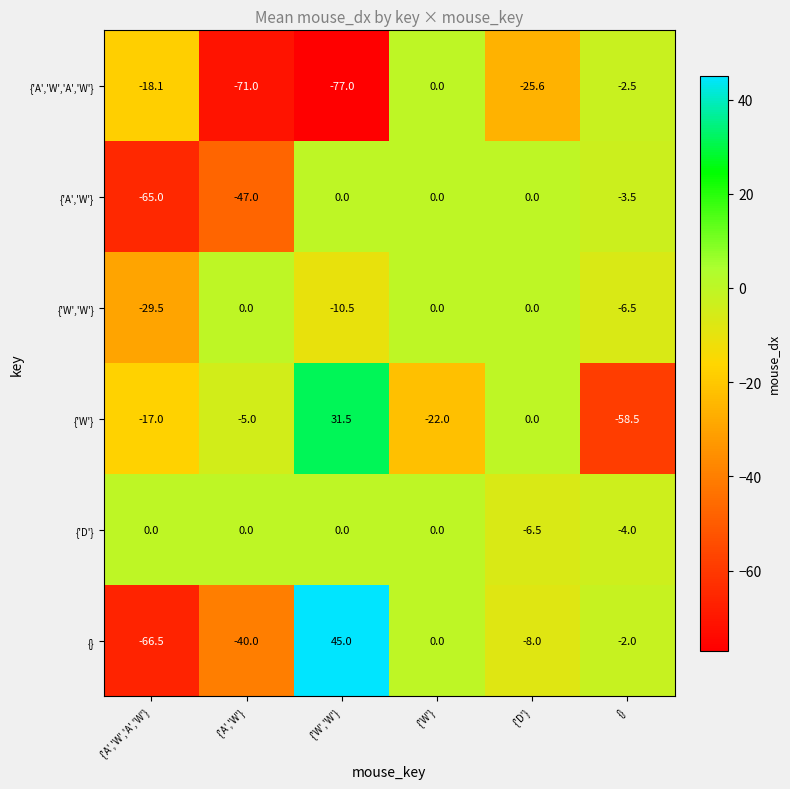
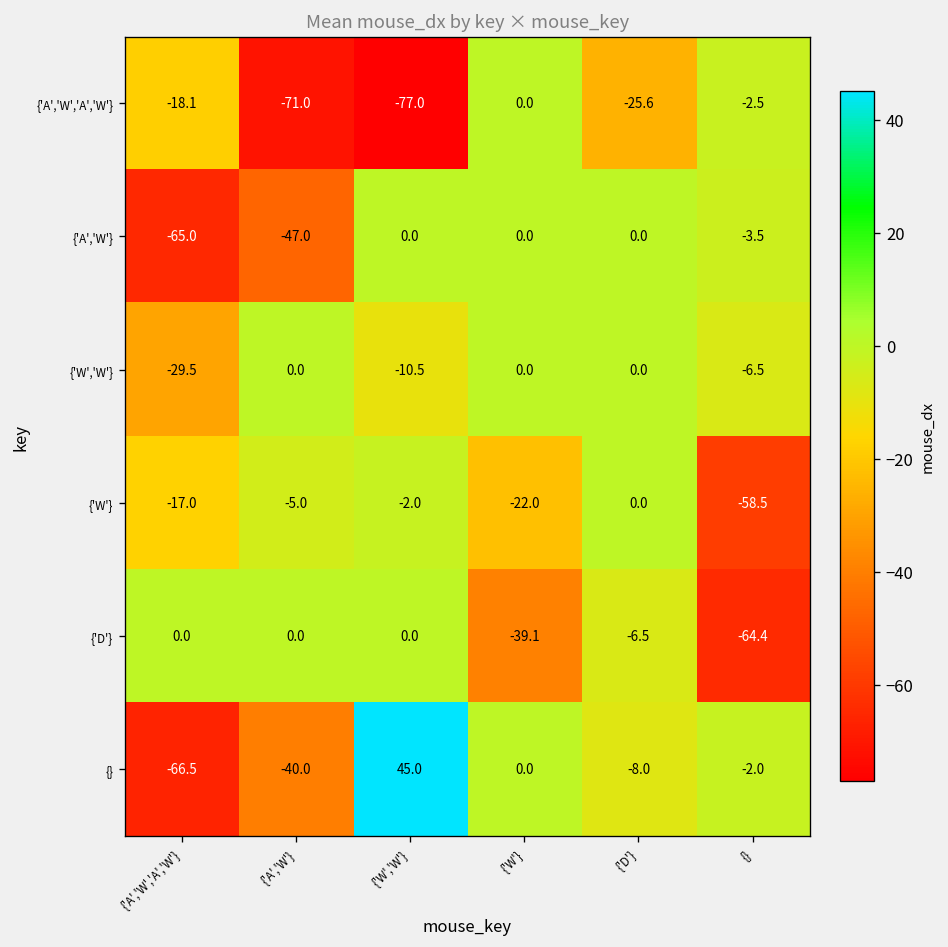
  {
    "{'A','W','A','W'}": {
      "{'A','W','A','W'}": -18.1,
      "{'A','W'}": -71.0,
      "{'W','W'}": -77.0,
      "{'W'}": 0.0,
      "{'D'}": -25.6,
      "{}": -2.5
    },
    "{'A','W'}": {
      "{'A','W','A','W'}": -65.0,
      "{'A','W'}": -47.0,
      "{'W','W'}": 0.0,
      "{'W'}": 0.0,
      "{'D'}": 0.0,
      "{}": -3.5
    },
    "{'W','W'}": {
      "{'A','W','A','W'}": -29.5,
      "{'A','W'}": 0.0,
      "{'W','W'}": -10.5,
      "{'W'}": 0.0,
      "{'D'}": 0.0,
      "{}": -6.5
    },
    "{'W'}": {
      "{'A','W','A','W'}": -17.0,
      "{'A','W'}": -5.0,
-     "{'W','W'}": 31.5,
+     "{'W','W'}": -2.0,
      "{'W'}": -22.0,
      "{'D'}": 0.0,
      "{}": -58.5
    },
    "{'D'}": {
      "{'A','W','A','W'}": 0.0,
      "{'A','W'}": 0.0,
      "{'W','W'}": 0.0,
-     "{'W'}": 0.0,
+     "{'W'}": -39.1,
      "{'D'}": -6.5,
-     "{}": -4.0
+     "{}": -64.4
    },
    "{}": {
      "{'A','W','A','W'}": -66.5,
      "{'A','W'}": -40.0,
      "{'W','W'}": 45.0,
      "{'W'}": 0.0,
      "{'D'}": -8.0,
      "{}": -2.0
    }
  }
